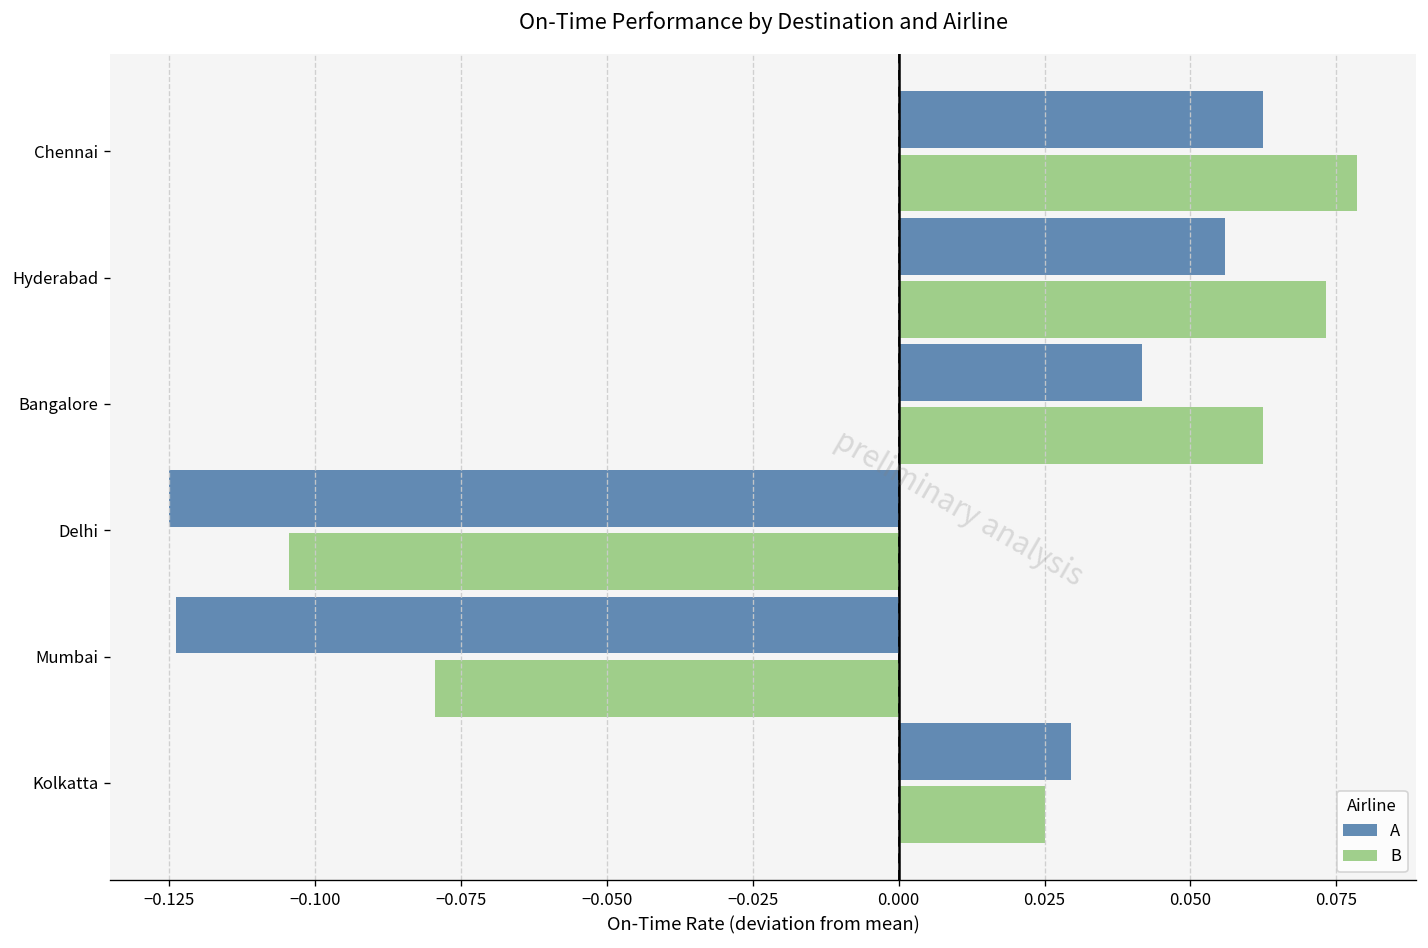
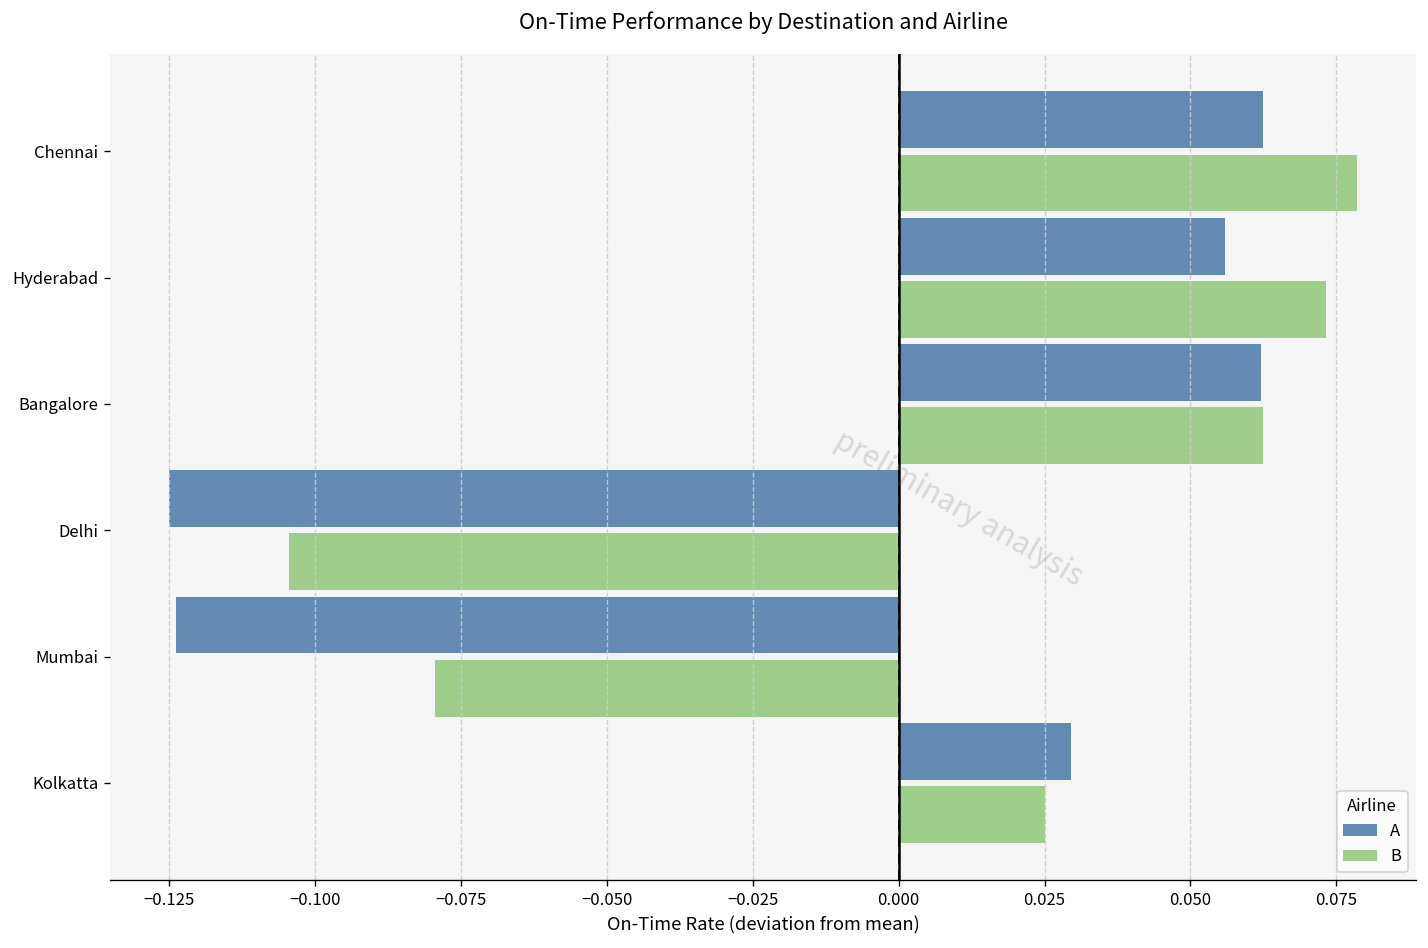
  {
    "A": {
      "Chennai": 0.063,
      "Hyderabad": 0.056,
-     "Bangalore": 0.042,
+     "Bangalore": 0.062,
      "Delhi": -0.125,
      "Mumbai": -0.124,
      "Kolkatta": 0.029
    },
    "B": {
      "Chennai": 0.078,
      "Hyderabad": 0.073,
      "Bangalore": 0.063,
      "Delhi": -0.105,
      "Mumbai": -0.080,
      "Kolkatta": 0.025
    }
  }
